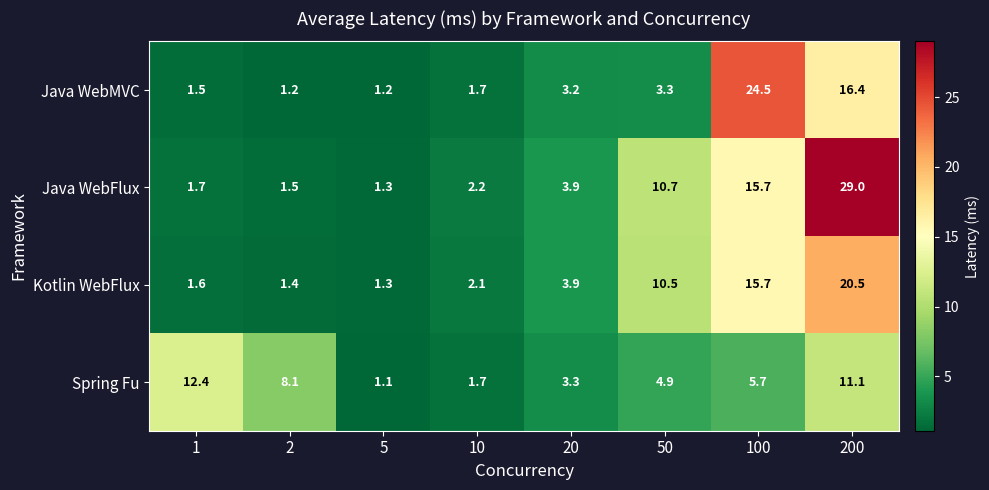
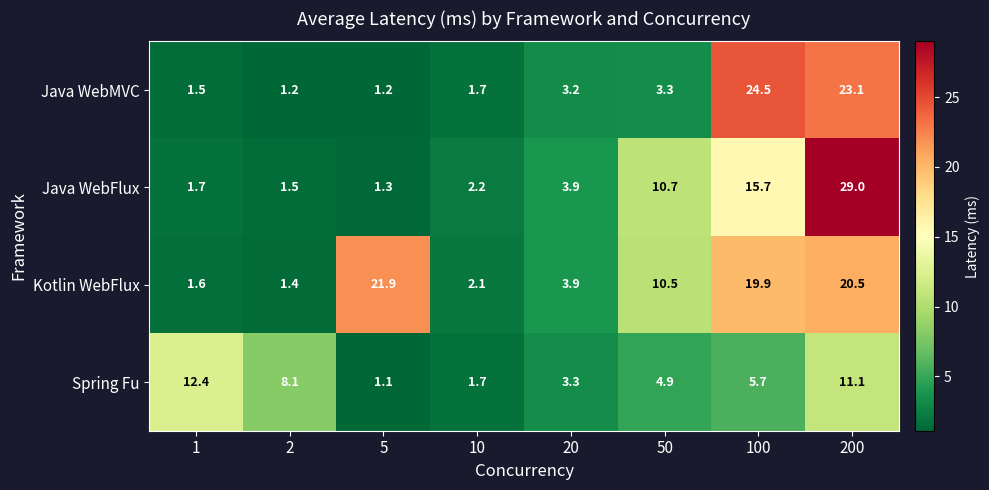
  {
    "Java WebMVC": {
      "1": 1.5,
      "2": 1.2,
      "5": 1.2,
      "10": 1.7,
      "20": 3.2,
      "50": 3.3,
      "100": 24.5,
-     "200": 16.4
+     "200": 23.1
    },
    "Java WebFlux": {
      "1": 1.7,
      "2": 1.5,
      "5": 1.3,
      "10": 2.2,
      "20": 3.9,
      "50": 10.7,
      "100": 15.7,
      "200": 29.0
    },
    "Kotlin WebFlux": {
      "1": 1.6,
      "2": 1.4,
-     "5": 1.3,
+     "5": 21.9,
      "10": 2.1,
      "20": 3.9,
      "50": 10.5,
-     "100": 15.7,
+     "100": 19.9,
      "200": 20.5
    },
    "Spring Fu": {
      "1": 12.4,
      "2": 8.1,
      "5": 1.1,
      "10": 1.7,
      "20": 3.3,
      "50": 4.9,
      "100": 5.7,
      "200": 11.1
    }
  }
